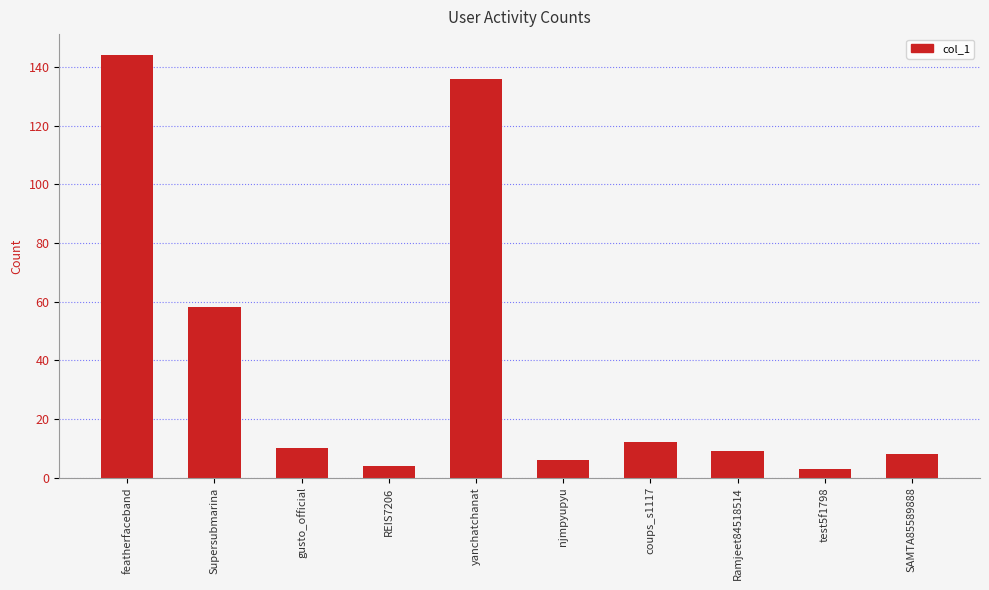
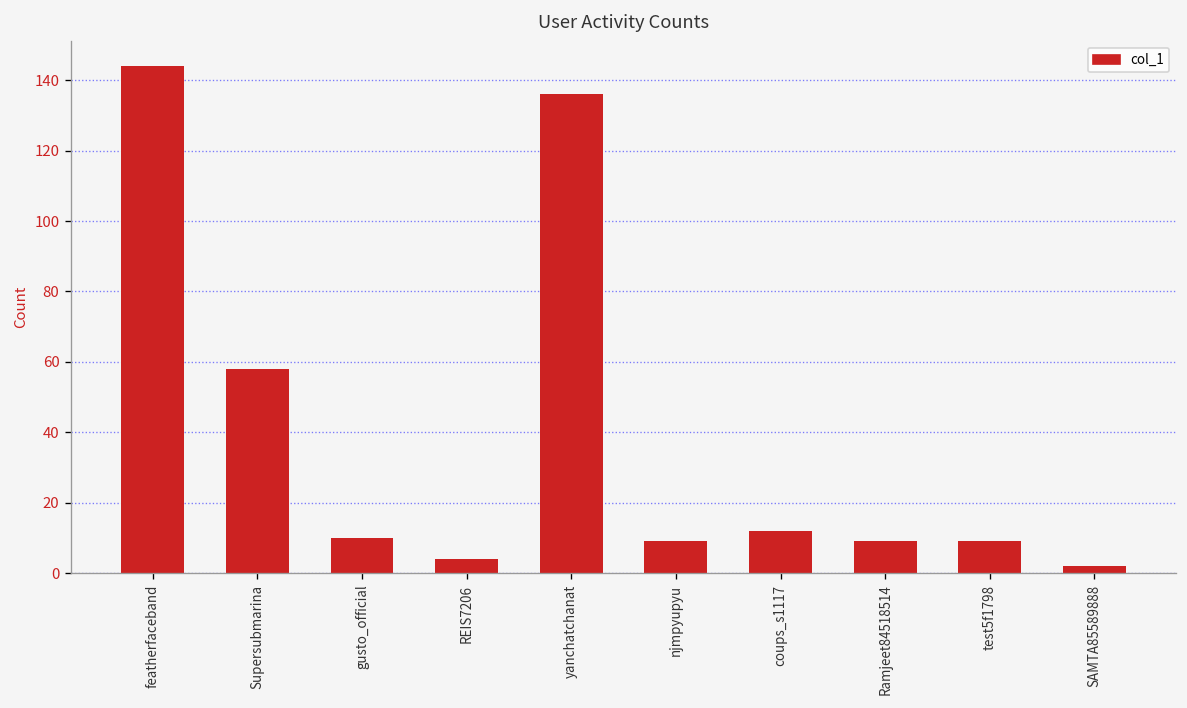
  {
    "featherfaceband": 144,
    "Supersubmarina": 58,
    "gusto_official": 10,
    "REIS7206": 4,
    "yanchatchanat": 136,
-   "njmpyupyu": 6,
+   "njmpyupyu": 9,
    "coups_s1117": 12,
    "Ramjeet84518514": 9,
-   "test5f1798": 3,
-   "SAMTA85589888": 8
+   "test5f1798": 9,
+   "SAMTA85589888": 2
  }
